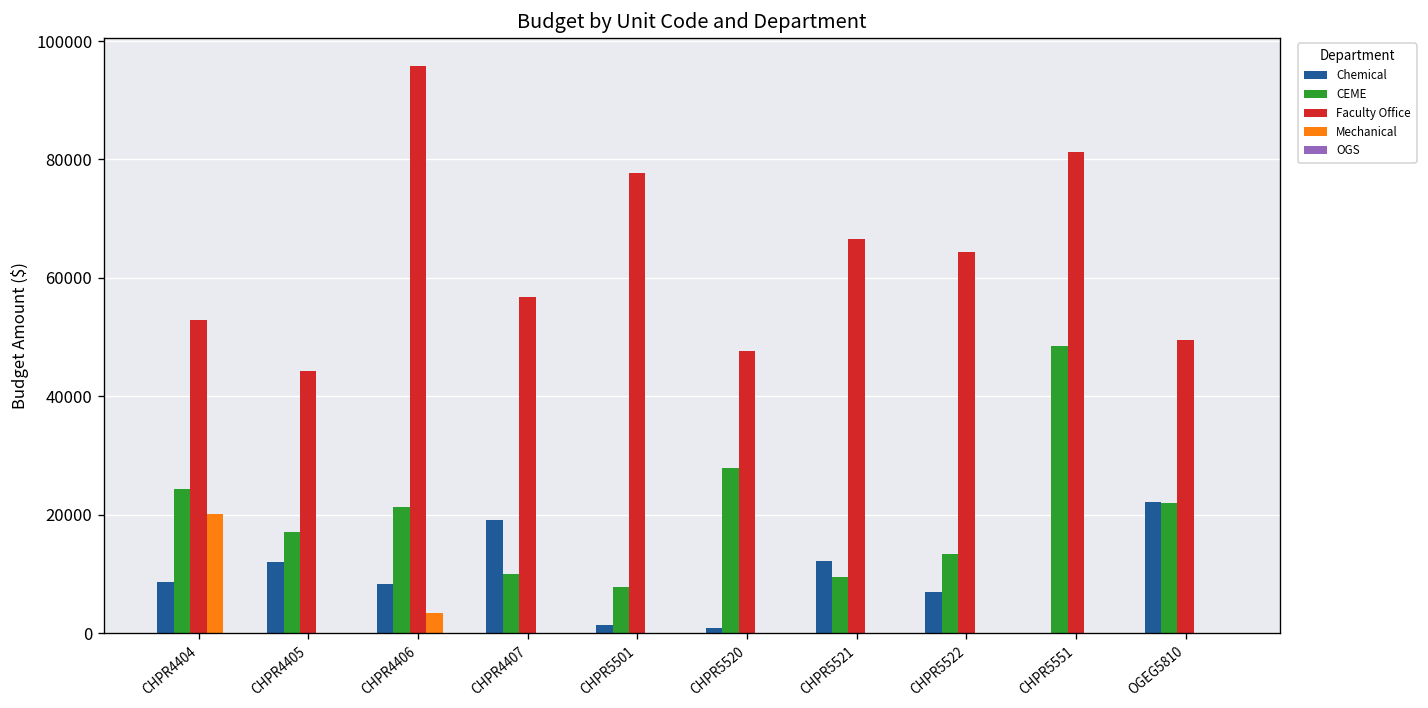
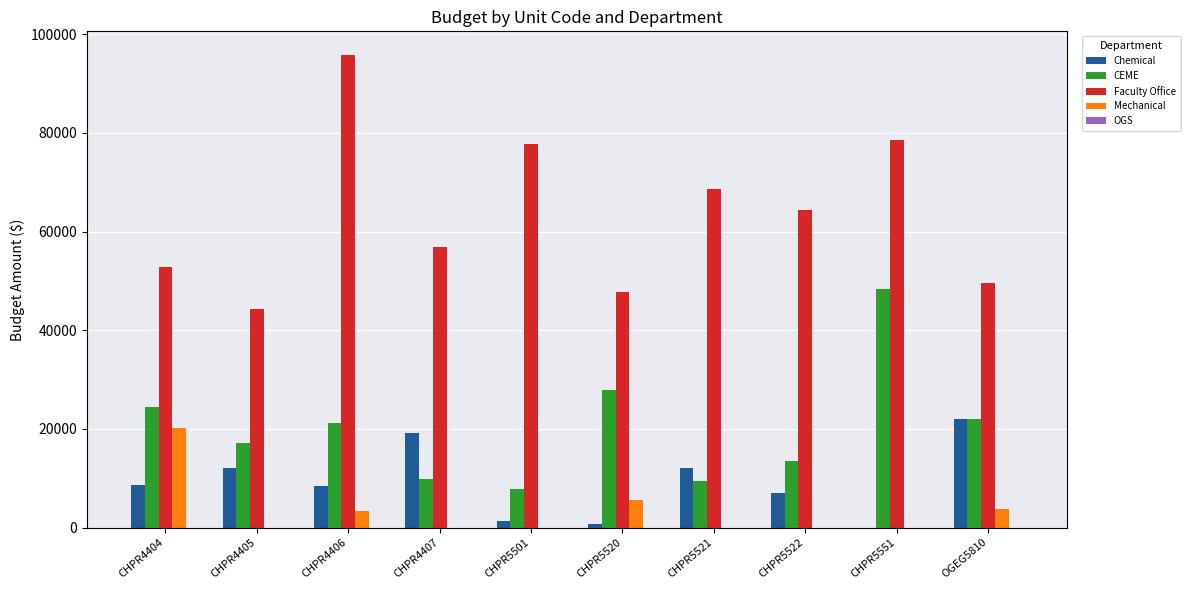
  {
    "Chemical": {
      "CHPR4404": 9000,
      "CHPR4405": 12000,
      "CHPR4406": 8000,
      "CHPR4407": 19000,
      "CHPR5501": 1000,
      "CHPR5520": 1000,
      "CHPR5521": 12000,
      "CHPR5522": 7000,
      "CHPR5551": 0,
      "OGEG5810": 22000
    },
    "CEME": {
      "CHPR4404": 24000,
      "CHPR4405": 17000,
      "CHPR4406": 21000,
      "CHPR4407": 10000,
      "CHPR5501": 8000,
      "CHPR5520": 28000,
      "CHPR5521": 10000,
      "CHPR5522": 13000,
      "CHPR5551": 48000,
      "OGEG5810": 22000
    },
    "Faculty Office": {
      "CHPR4404": 53000,
      "CHPR4405": 44000,
      "CHPR4406": 96000,
      "CHPR4407": 57000,
      "CHPR5501": 78000,
      "CHPR5520": 48000,
-     "CHPR5521": 67000,
+     "CHPR5521": 69000,
      "CHPR5522": 64000,
-     "CHPR5551": 81000,
+     "CHPR5551": 79000,
      "OGEG5810": 50000
    },
    "Mechanical": {
      "CHPR4404": 20000,
      "CHPR4405": 0,
      "CHPR4406": 3000,
      "CHPR4407": 0,
      "CHPR5501": 0,
-     "CHPR5520": 0,
+     "CHPR5520": 6000,
      "CHPR5521": 0,
      "CHPR5522": 0,
      "CHPR5551": 0,
-     "OGEG5810": 0
+     "OGEG5810": 4000
    },
    "OGS": {
      "CHPR4404": 0,
      "CHPR4405": 0,
      "CHPR4406": 0,
      "CHPR4407": 0,
      "CHPR5501": 0,
      "CHPR5520": 0,
      "CHPR5521": 0,
      "CHPR5522": 0,
      "CHPR5551": 0,
      "OGEG5810": 0
    }
  }
